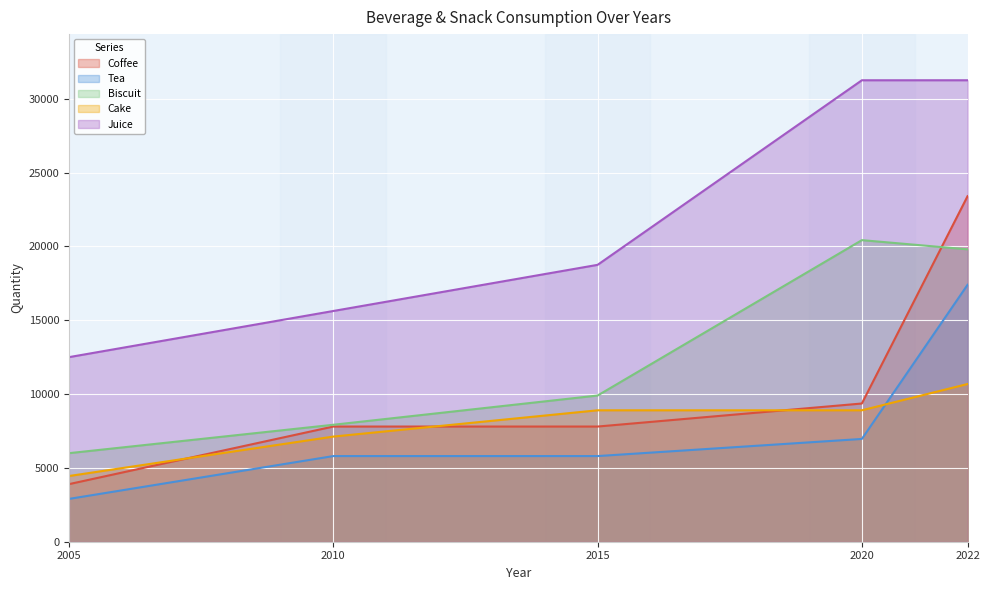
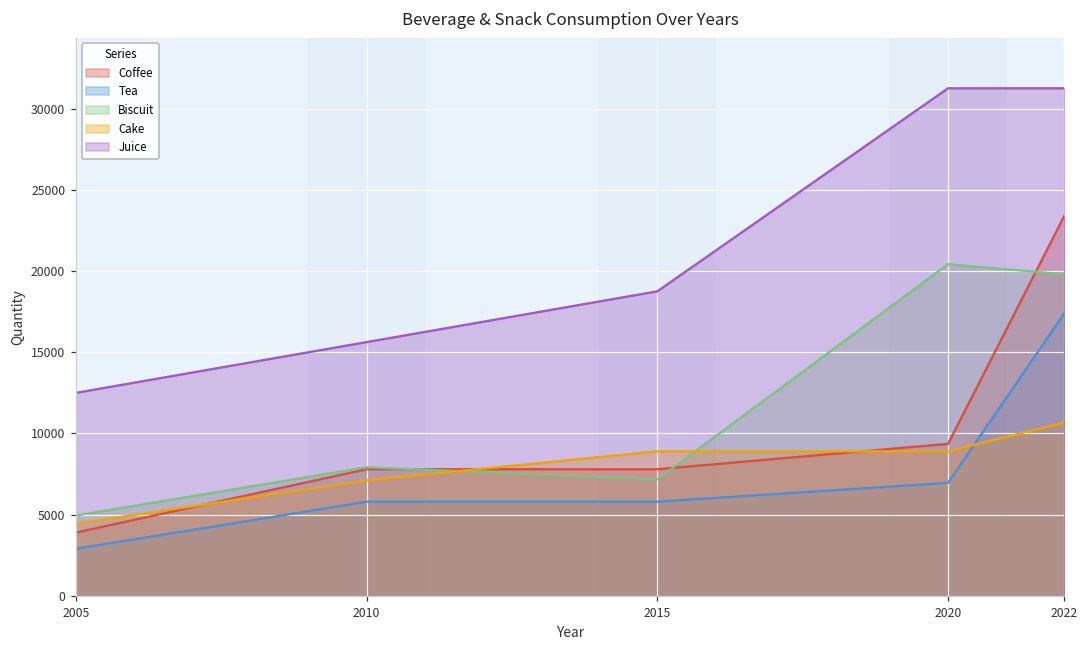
  {
    "Biscuit": {
-     "2005": 6000,
-     "2015": 9900,
+     "2005": 5000,
+     "2015": 7200,
      "2020": 20400,
      "2022": 19800
    }
  }
